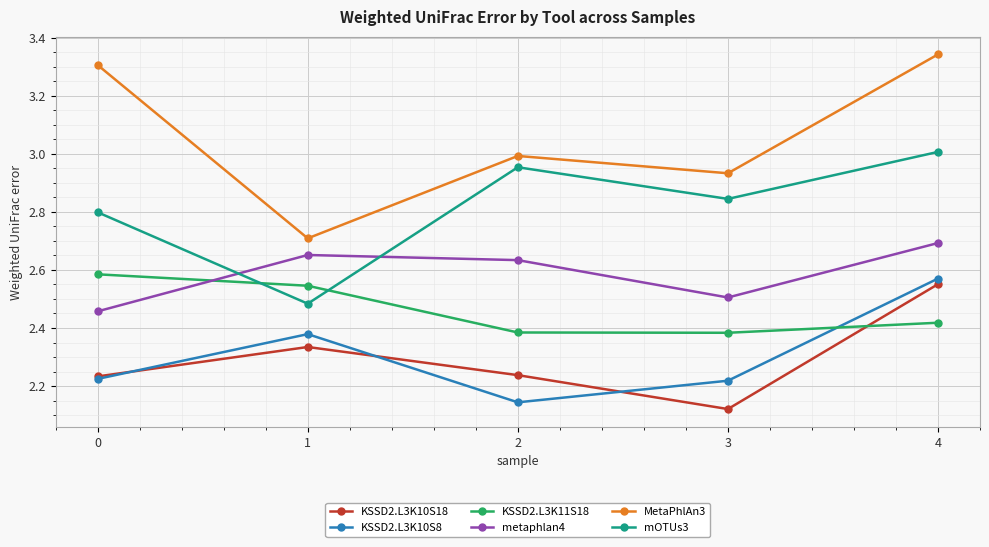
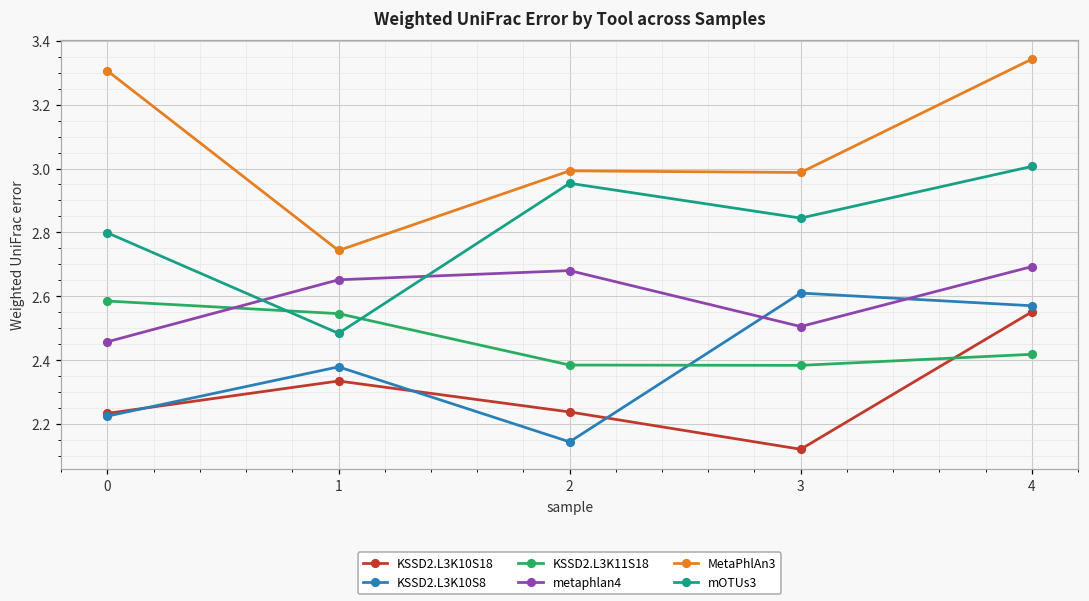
  {
    "KSSD2.L3K10S18": {
      "1": 2.33,
      "2": 2.24,
      "3": 2.12,
      "4": 2.55
    },
    "KSSD2.L3K10S8": {
      "1": 2.38,
      "2": 2.14,
-     "3": 2.22,
+     "3": 2.61,
      "4": 2.57
    },
    "metaphlan4": {
      "0": 2.46,
      "1": 2.65,
-     "2": 2.63,
+     "2": 2.68,
      "3": 2.51,
      "4": 2.69
    },
    "MetaPhlAn3": {
      "0": 3.31,
-     "1": 2.71,
+     "1": 2.74,
      "2": 2.99,
-     "3": 2.93,
+     "3": 2.99,
      "4": 3.34
    }
  }
